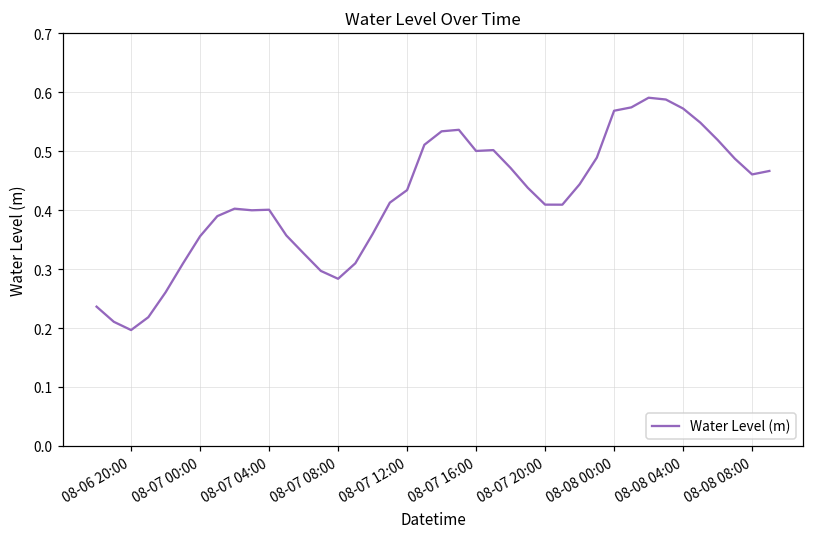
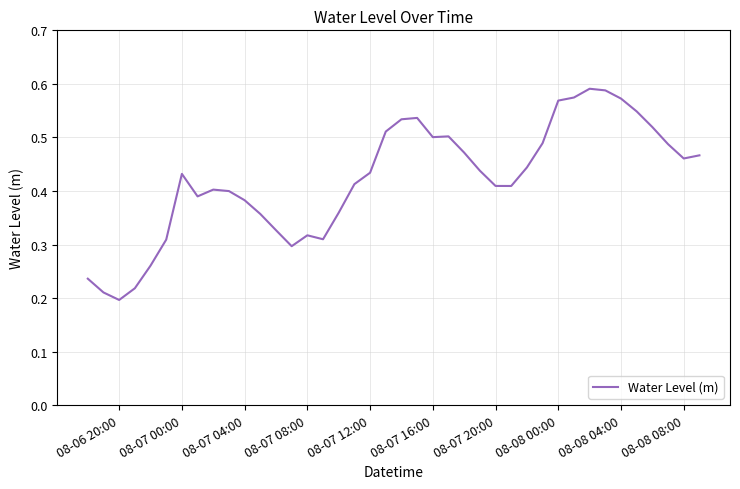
  {
    "08-06 20:00": 0.20,
-   "08-07 00:00": 0.36,
-   "08-07 04:00": 0.40,
-   "08-07 08:00": 0.28,
+   "08-07 00:00": 0.43,
+   "08-07 04:00": 0.38,
+   "08-07 08:00": 0.32,
    "08-07 12:00": 0.43,
    "08-07 16:00": 0.50,
    "08-07 20:00": 0.41,
    "08-08 00:00": 0.57,
    "08-08 04:00": 0.57,
    "08-08 08:00": 0.46
  }
